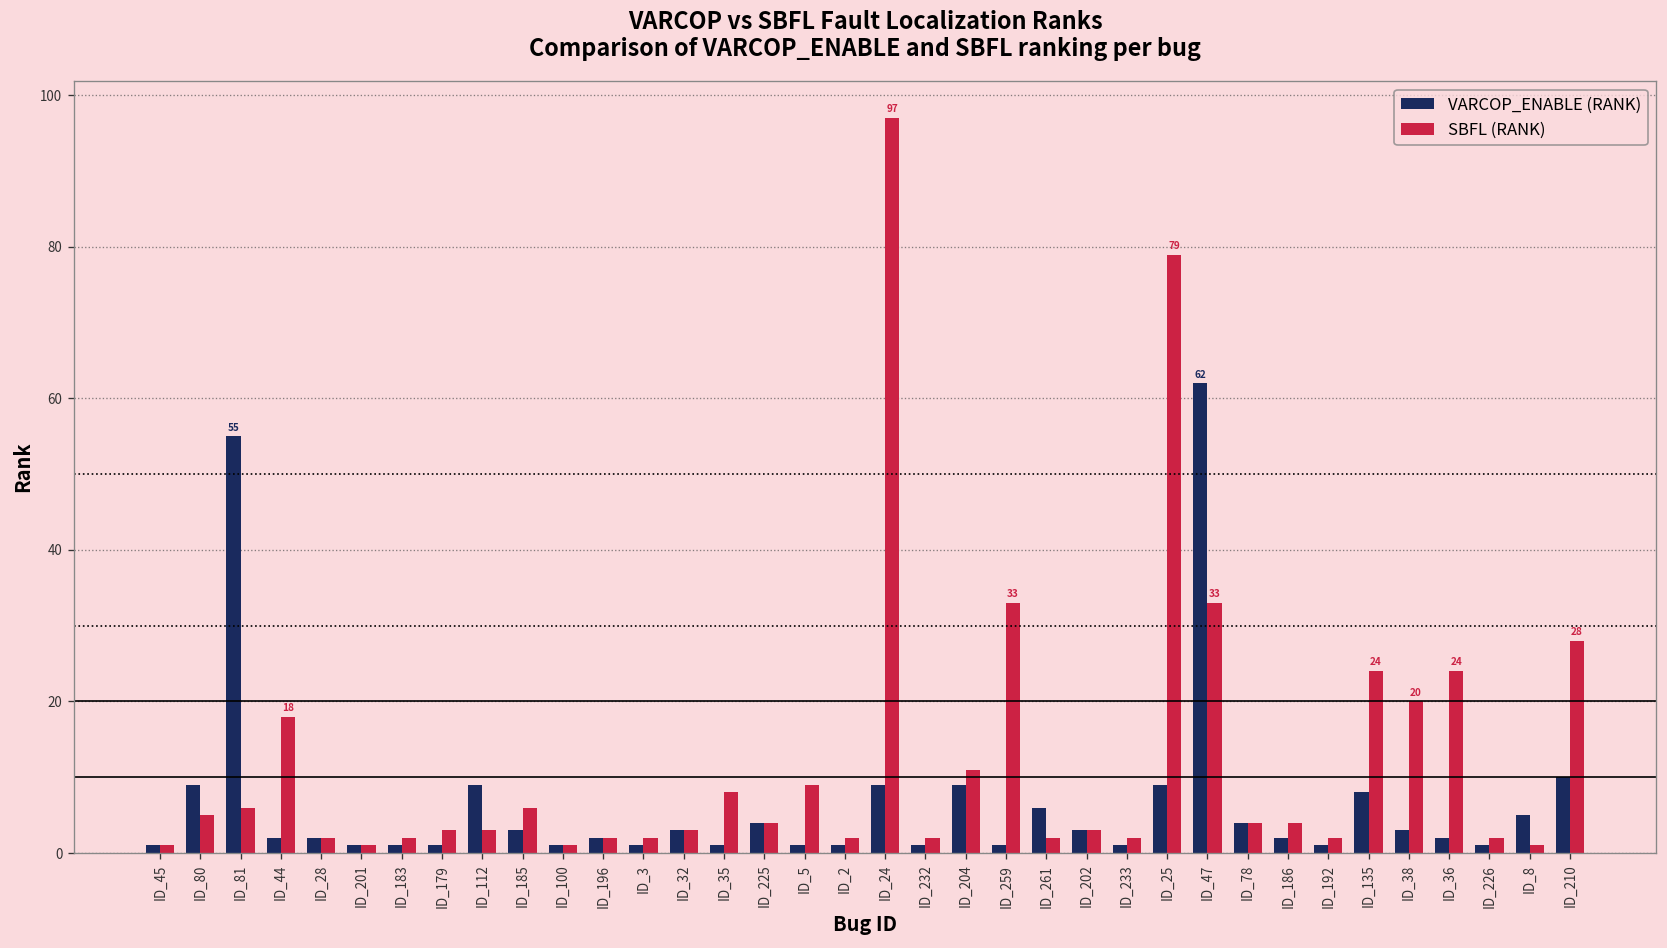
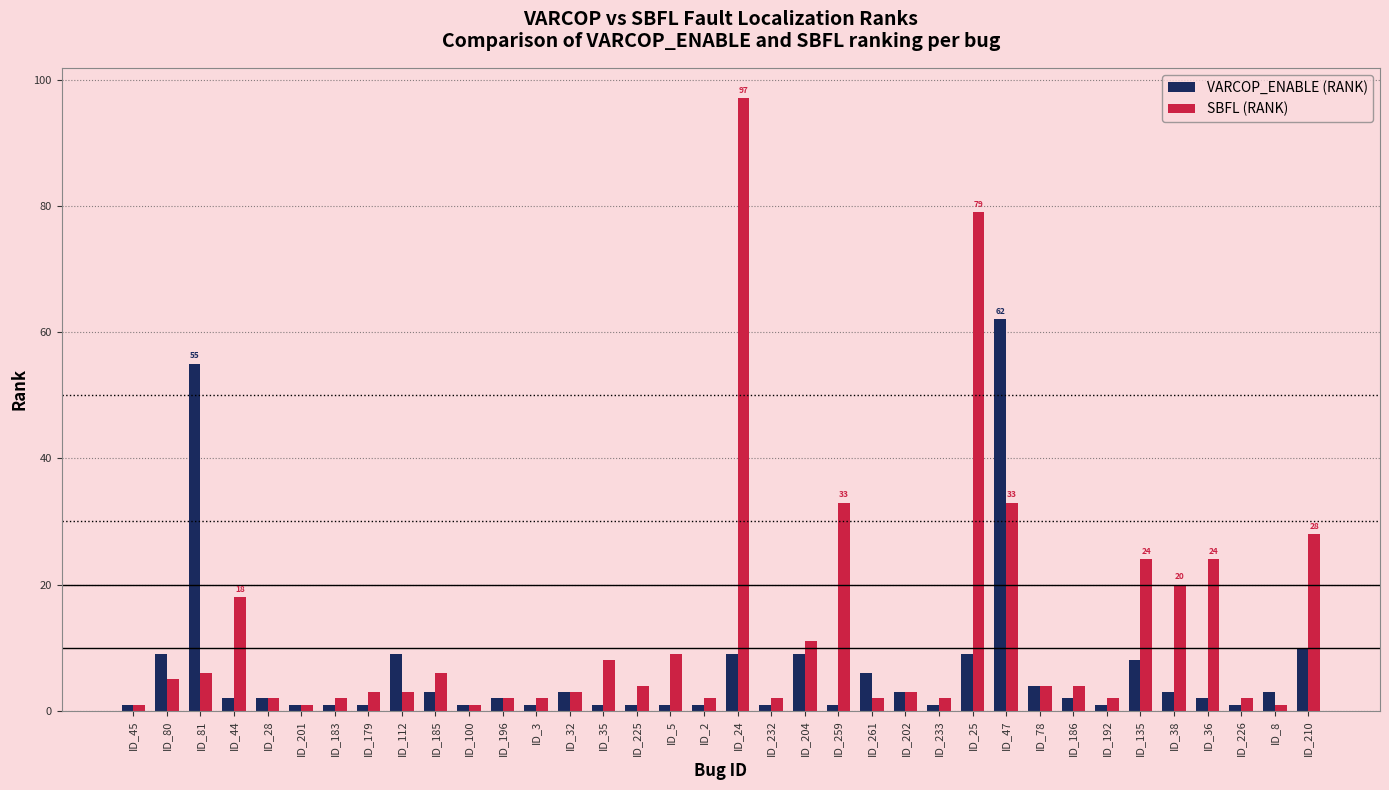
  {
    "VARCOP_ENABLE (RANK)": {
      "ID_45": 1,
      "ID_80": 9,
      "ID_44": 2,
      "ID_28": 2,
      "ID_201": 1,
      "ID_183": 1,
      "ID_179": 1,
      "ID_112": 9,
      "ID_185": 3,
      "ID_100": 1,
      "ID_196": 2,
      "ID_3": 1,
      "ID_32": 3,
      "ID_35": 1,
-     "ID_225": 4,
+     "ID_225": 1,
      "ID_5": 1,
      "ID_2": 1,
      "ID_24": 9,
      "ID_232": 1,
      "ID_204": 9,
      "ID_259": 1,
      "ID_261": 6,
      "ID_202": 3,
      "ID_233": 1,
      "ID_25": 9,
      "ID_78": 4,
      "ID_186": 2,
      "ID_192": 1,
      "ID_135": 8,
      "ID_38": 3,
      "ID_36": 2,
      "ID_226": 1,
-     "ID_8": 5,
+     "ID_8": 3,
      "ID_210": 10
    },
    "SBFL (RANK)": {
      "ID_44": 18,
      "ID_24": 97,
      "ID_259": 33,
      "ID_25": 79,
      "ID_47": 33,
      "ID_135": 24,
      "ID_38": 20,
      "ID_36": 24,
      "ID_210": 28
    }
  }
